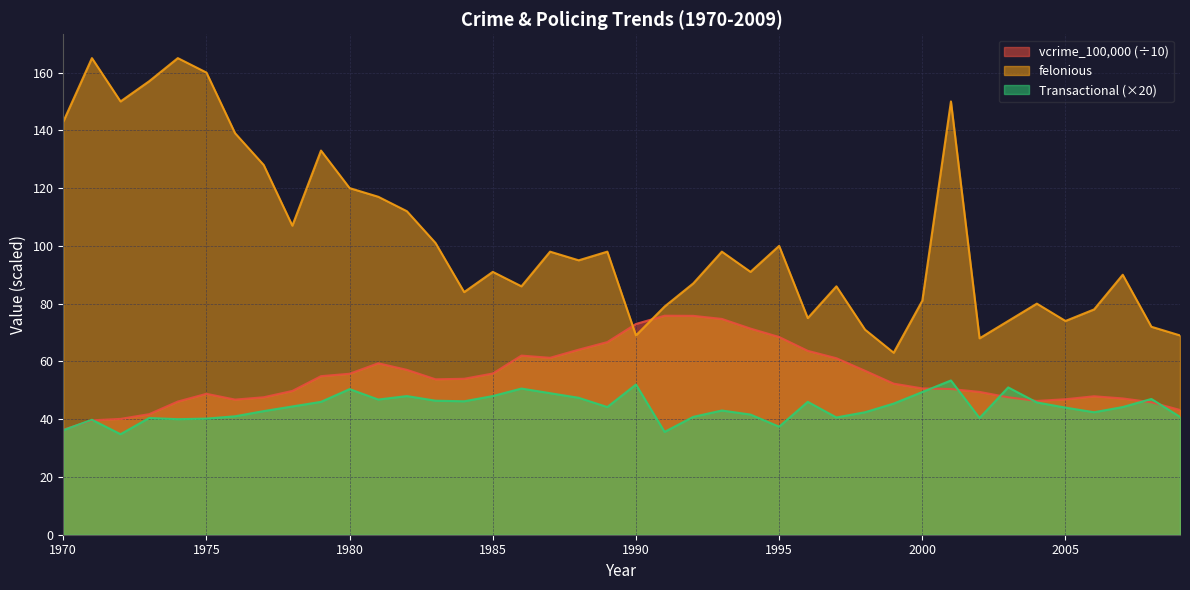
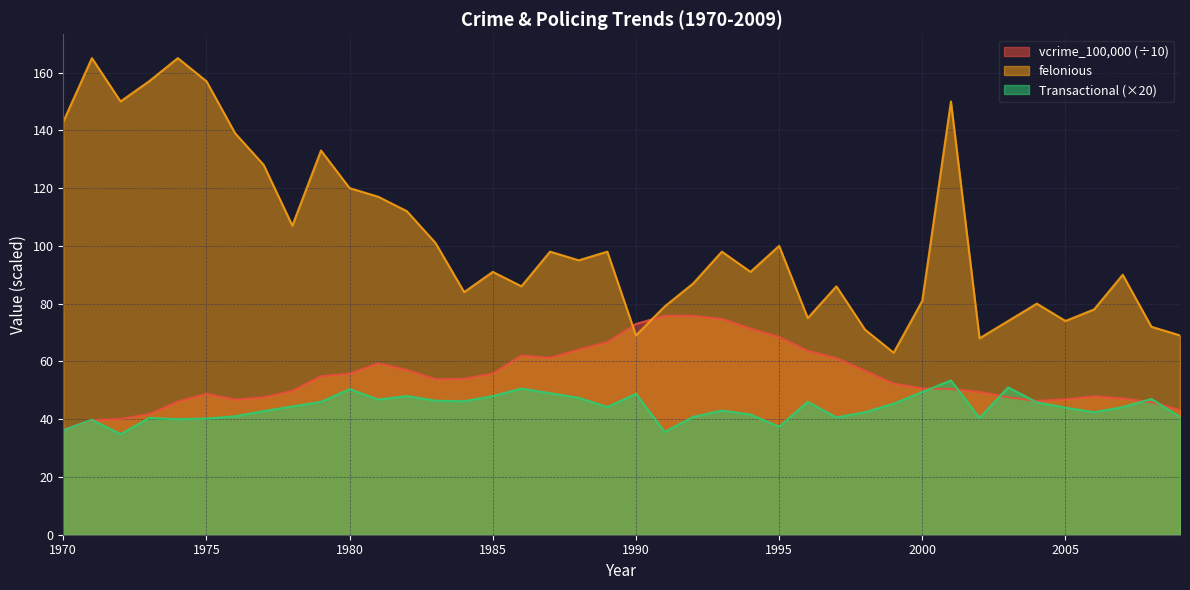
  {
    "vcrime_100,000 (÷10)": {
      "1975": 49,
      "1980": 56,
      "1985": 56,
      "1990": 73,
      "1995": 68,
      "2000": 51,
      "2005": 47
    },
    "felonious": {
      "1970": 143,
-     "1975": 160,
+     "1975": 157,
      "1980": 120,
      "1985": 91,
      "1990": 69,
      "1995": 100,
      "2000": 81,
      "2005": 74
    },
    "Transactional (×20)": {
      "1975": 40,
      "1980": 50,
      "1985": 48,
-     "1990": 52,
+     "1990": 49,
      "1995": 37,
      "2000": 49,
      "2005": 44
    }
  }
